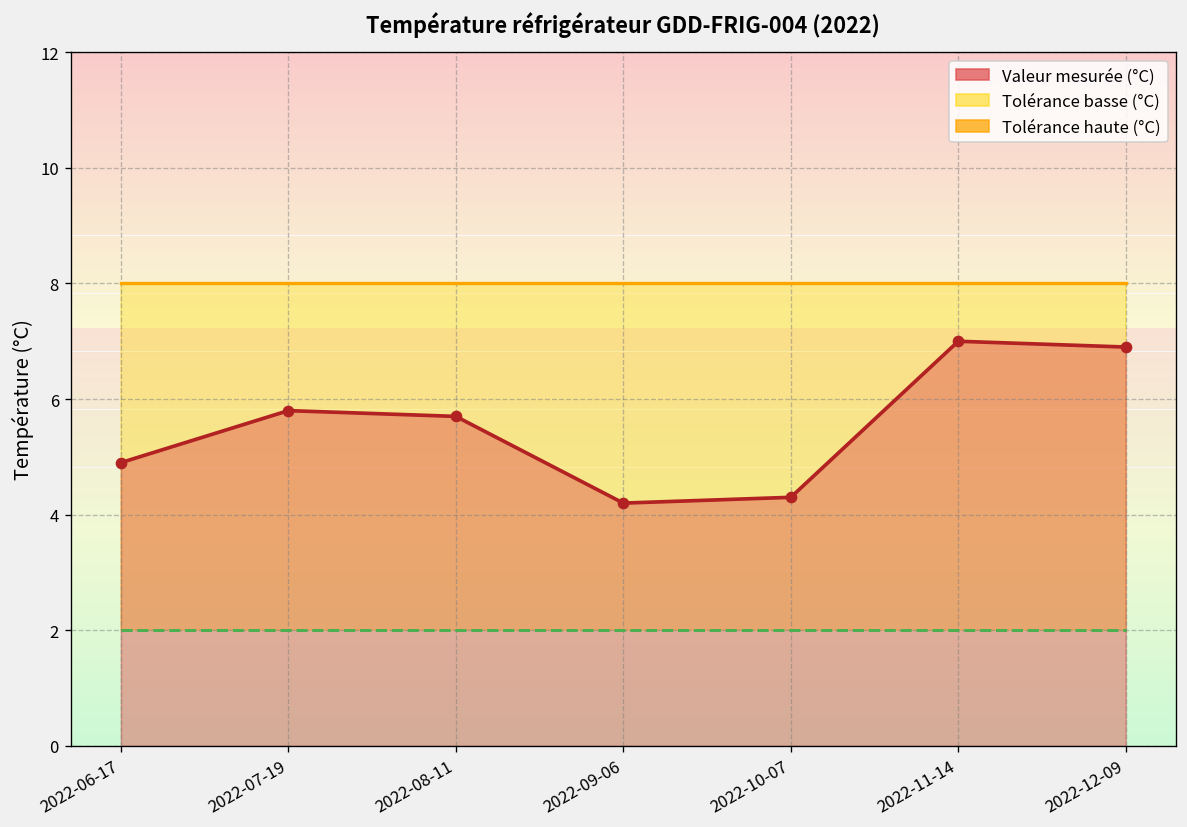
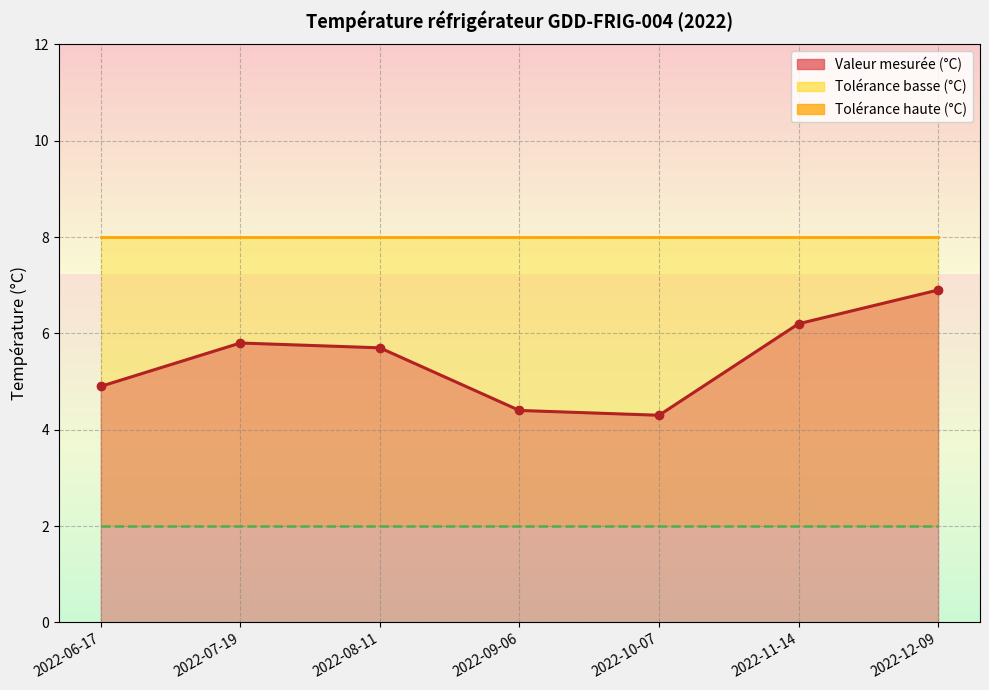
  {
    "Tolérance basse (°C)": {
      "2022-06-17": 8.0,
      "2022-07-19": 8.0,
      "2022-08-11": 8.0,
      "2022-09-06": 8.0,
      "2022-10-07": 8.0,
      "2022-11-14": 8.0,
      "2022-12-09": 8.0
    },
    "Valeur mesurée (°C)": {
      "2022-06-17": 4.9,
      "2022-07-19": 5.8,
      "2022-08-11": 5.7,
-     "2022-09-06": 4.2,
+     "2022-09-06": 4.4,
      "2022-10-07": 4.3,
-     "2022-11-14": 7.0,
+     "2022-11-14": 6.2,
      "2022-12-09": 6.9
    }
  }
